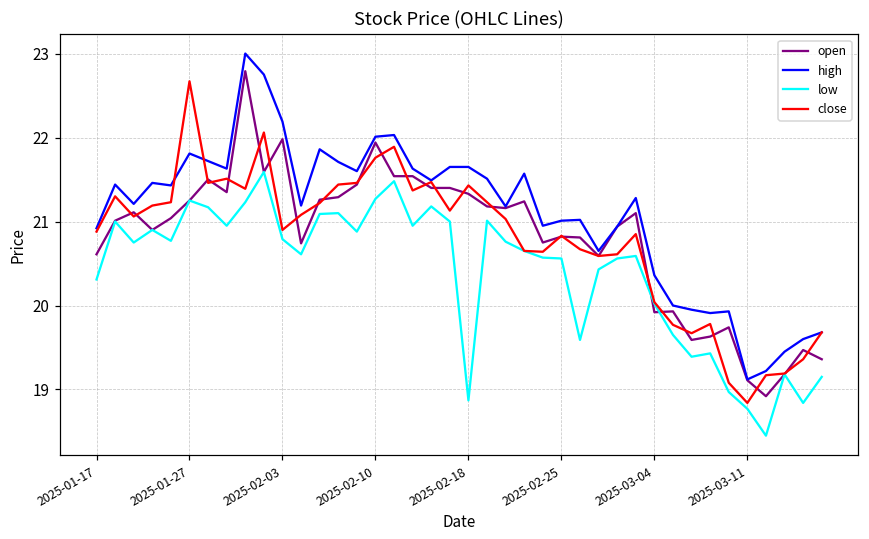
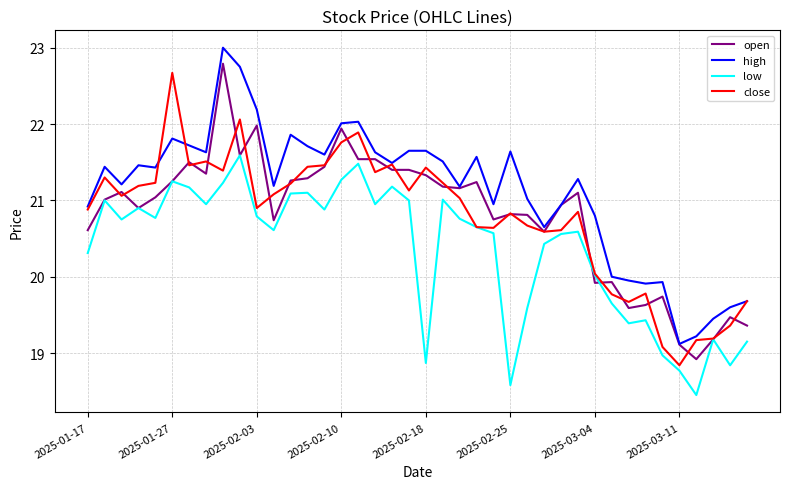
  {
    "open": {
      "2025-01-17": 20.6,
      "2025-02-03": 22.0,
      "2025-02-10": 21.9,
      "2025-02-18": 21.3,
      "2025-03-04": 19.9
    },
    "high": {
      "2025-01-17": 20.9,
      "2025-01-27": 21.8,
      "2025-02-03": 22.2,
      "2025-02-10": 22.0,
      "2025-02-18": 21.7,
-     "2025-02-25": 21.0,
-     "2025-03-04": 20.4
+     "2025-02-25": 21.6,
+     "2025-03-04": 20.8
    },
    "low": {
      "2025-01-17": 20.3,
      "2025-02-03": 20.8,
      "2025-02-10": 21.3,
      "2025-02-18": 18.9,
-     "2025-02-25": 20.6,
+     "2025-02-25": 18.6,
      "2025-03-11": 18.8
    },
    "close": {
      "2025-01-17": 20.9,
      "2025-01-27": 22.7,
      "2025-02-03": 20.9,
      "2025-02-10": 21.8,
      "2025-02-18": 21.4,
      "2025-03-11": 18.8
    }
  }
